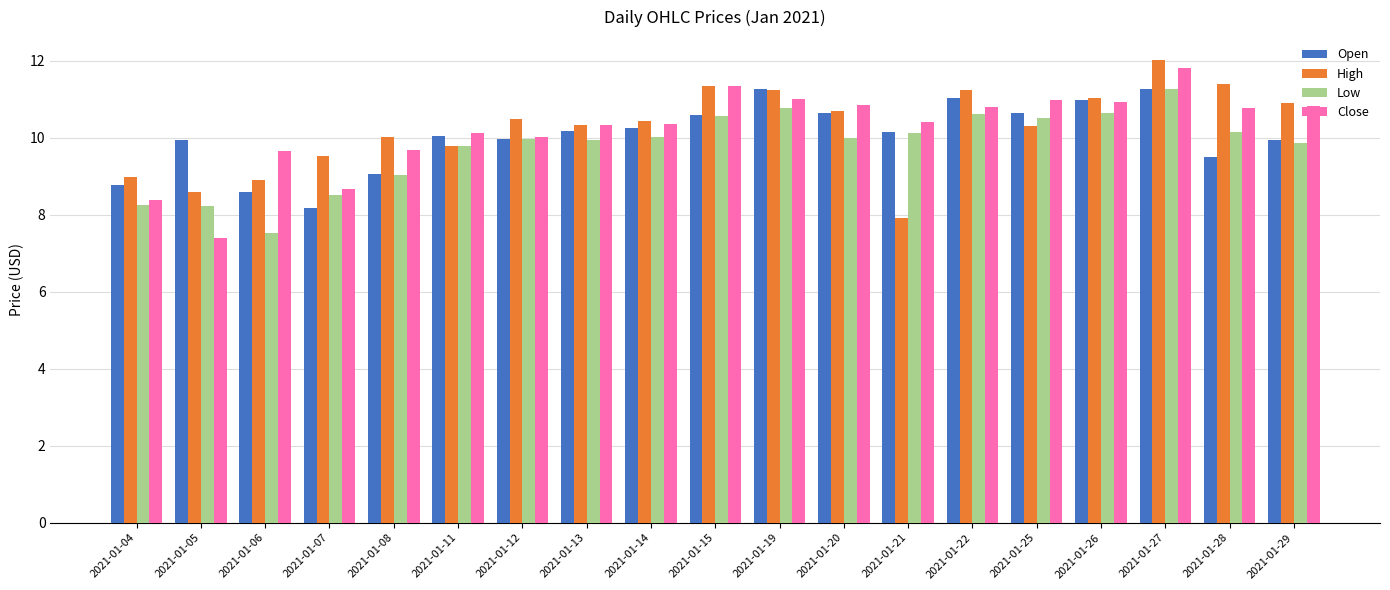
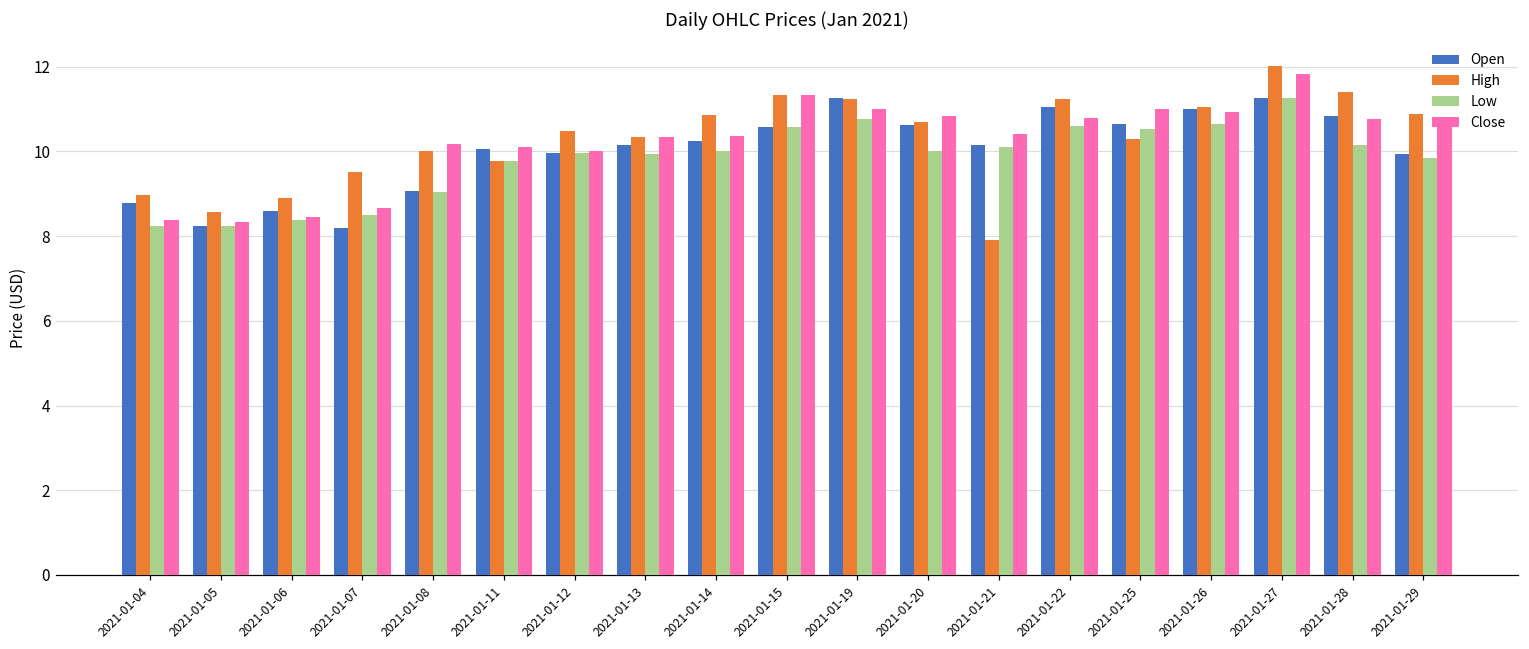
  {
    "Open": {
      "2021-01-04": 8.8,
-     "2021-01-05": 10.0,
+     "2021-01-05": 8.2,
      "2021-01-06": 8.6,
      "2021-01-07": 8.2,
      "2021-01-08": 9.1,
      "2021-01-11": 10.1,
      "2021-01-12": 10.0,
      "2021-01-13": 10.2,
      "2021-01-14": 10.3,
      "2021-01-15": 10.6,
      "2021-01-19": 11.3,
      "2021-01-20": 10.6,
      "2021-01-21": 10.1,
      "2021-01-22": 11.0,
      "2021-01-25": 10.6,
      "2021-01-26": 11.0,
      "2021-01-27": 11.3,
-     "2021-01-28": 9.5,
+     "2021-01-28": 10.8,
      "2021-01-29": 9.9
    },
    "High": {
      "2021-01-04": 9.0,
      "2021-01-05": 8.6,
      "2021-01-06": 8.9,
      "2021-01-07": 9.5,
      "2021-01-08": 10.0,
      "2021-01-11": 9.8,
      "2021-01-12": 10.5,
      "2021-01-13": 10.3,
-     "2021-01-14": 10.4,
+     "2021-01-14": 10.9,
      "2021-01-15": 11.3,
      "2021-01-19": 11.2,
      "2021-01-20": 10.7,
      "2021-01-21": 7.9,
      "2021-01-22": 11.2,
      "2021-01-25": 10.3,
      "2021-01-26": 11.0,
      "2021-01-27": 12.0,
      "2021-01-28": 11.4,
      "2021-01-29": 10.9
    },
    "Low": {
      "2021-01-04": 8.2,
      "2021-01-05": 8.2,
-     "2021-01-06": 7.5,
+     "2021-01-06": 8.4,
      "2021-01-07": 8.5,
      "2021-01-08": 9.0,
      "2021-01-11": 9.8,
      "2021-01-12": 10.0,
      "2021-01-13": 9.9,
      "2021-01-14": 10.0,
      "2021-01-15": 10.6,
      "2021-01-19": 10.8,
      "2021-01-20": 10.0,
      "2021-01-21": 10.1,
      "2021-01-22": 10.6,
      "2021-01-25": 10.5,
      "2021-01-26": 10.6,
      "2021-01-27": 11.3,
      "2021-01-28": 10.2,
      "2021-01-29": 9.9
    },
    "Close": {
      "2021-01-04": 8.4,
-     "2021-01-05": 7.4,
-     "2021-01-06": 9.7,
+     "2021-01-05": 8.3,
+     "2021-01-06": 8.4,
      "2021-01-07": 8.7,
-     "2021-01-08": 9.7,
+     "2021-01-08": 10.2,
      "2021-01-11": 10.1,
      "2021-01-12": 10.0,
      "2021-01-13": 10.3,
      "2021-01-14": 10.4,
      "2021-01-15": 11.3,
      "2021-01-19": 11.0,
      "2021-01-20": 10.8,
      "2021-01-21": 10.4,
      "2021-01-22": 10.8,
      "2021-01-25": 11.0,
      "2021-01-26": 10.9,
      "2021-01-27": 11.8,
      "2021-01-28": 10.8,
      "2021-01-29": 10.8
    }
  }
